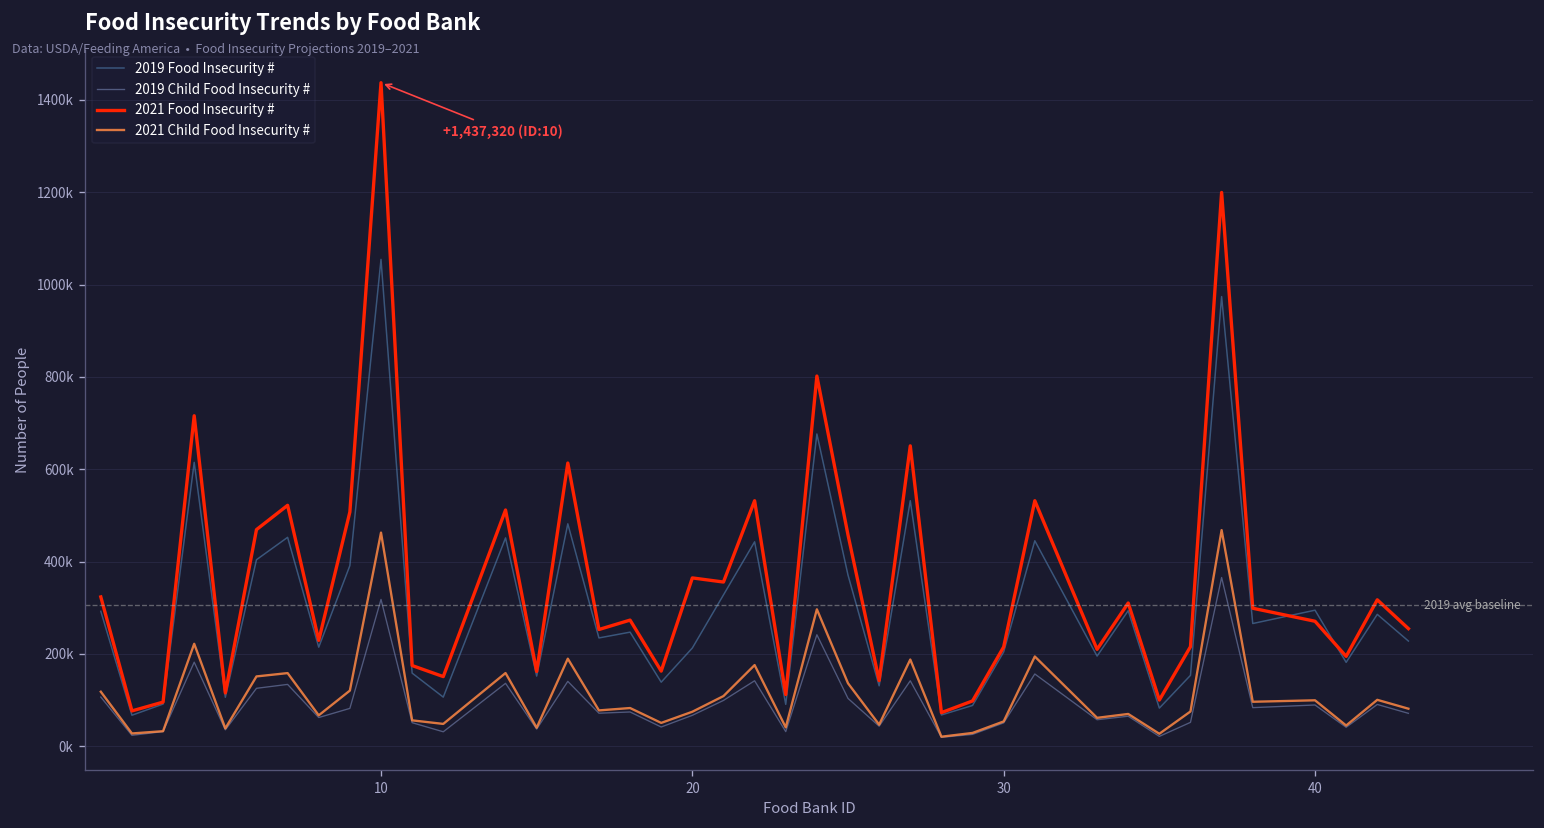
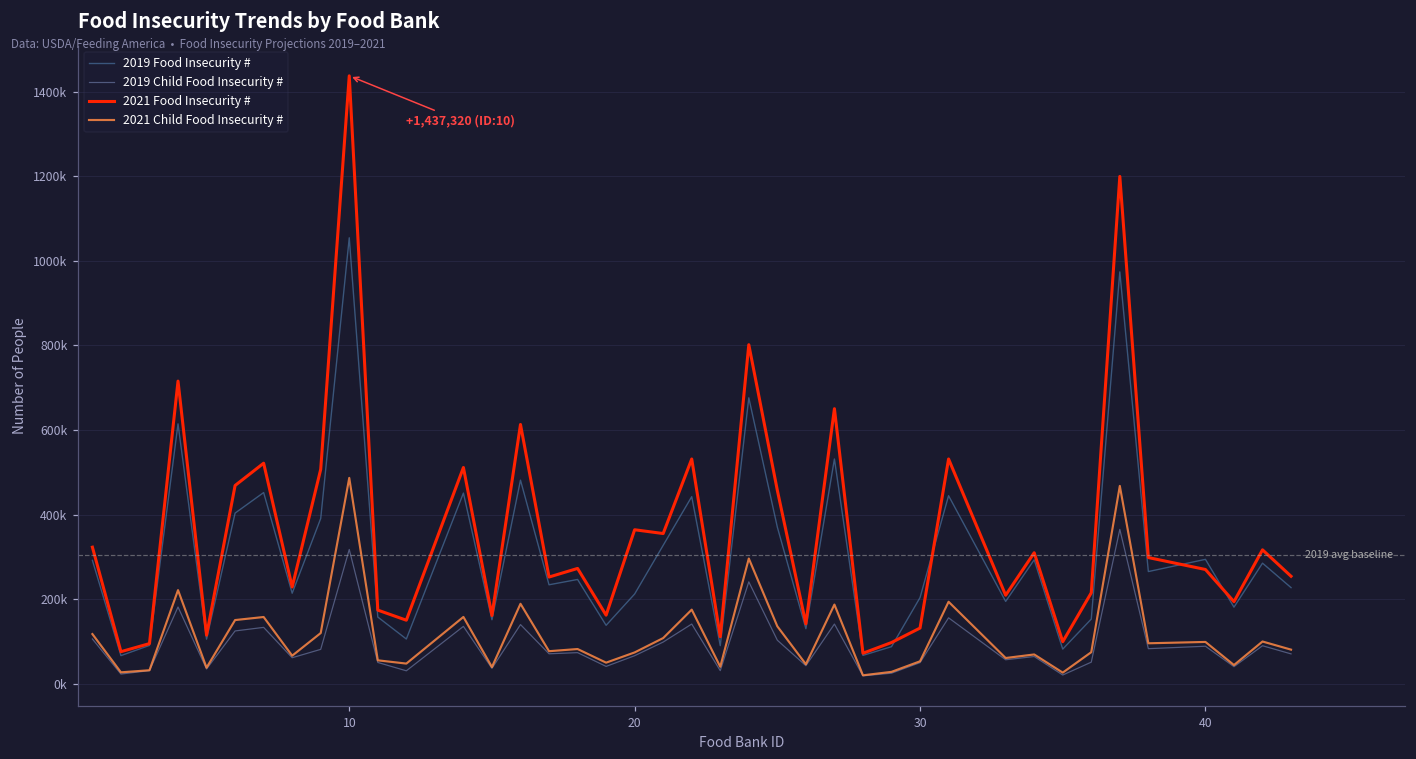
  {
    "2021 Food Insecurity #": {
      "20": 360000,
-     "30": 210000,
+     "30": 130000,
      "40": 270000
    },
    "2021 Child Food Insecurity #": {
-     "10": 460000,
+     "10": 490000,
      "20": 70000,
      "40": 100000
    }
  }
